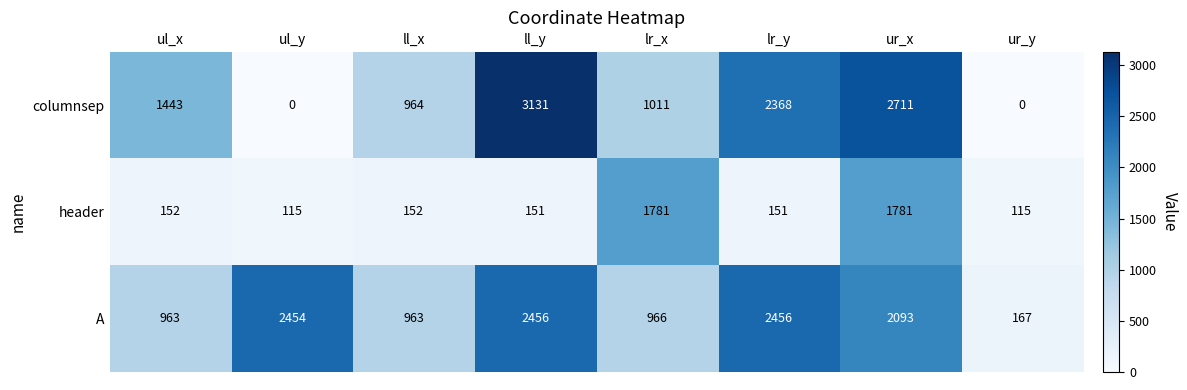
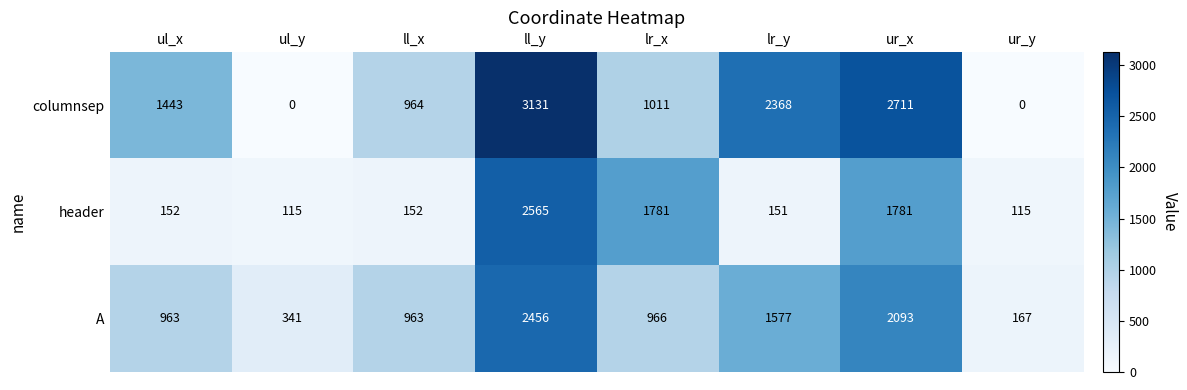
  {
    "columnsep": {
      "ul_x": 1443,
      "ul_y": 0,
      "ll_x": 964,
      "ll_y": 3131,
      "lr_x": 1011,
      "lr_y": 2368,
      "ur_x": 2711,
      "ur_y": 0
    },
    "header": {
      "ul_x": 152,
      "ul_y": 115,
      "ll_x": 152,
-     "ll_y": 151,
+     "ll_y": 2565,
      "lr_x": 1781,
      "lr_y": 151,
      "ur_x": 1781,
      "ur_y": 115
    },
    "A": {
      "ul_x": 963,
-     "ul_y": 2454,
+     "ul_y": 341,
      "ll_x": 963,
      "ll_y": 2456,
      "lr_x": 966,
-     "lr_y": 2456,
+     "lr_y": 1577,
      "ur_x": 2093,
      "ur_y": 167
    }
  }
